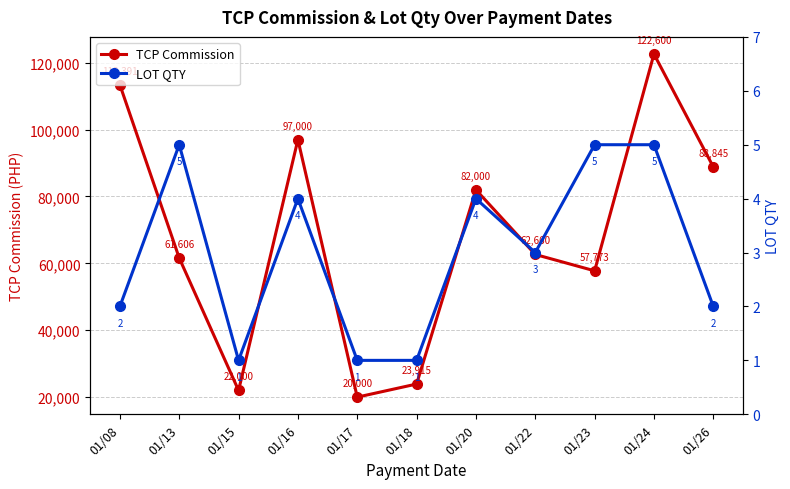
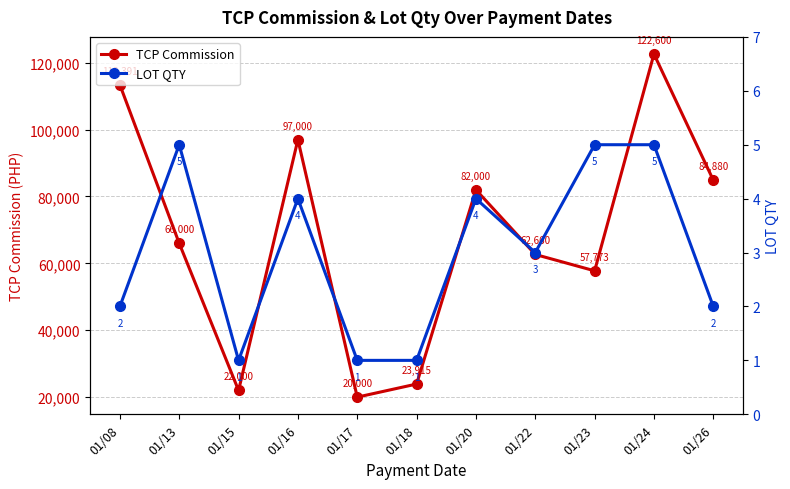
  {
    "TCP Commission": {
-     "01/13": "61,606",
+     "01/13": "66,000",
      "01/16": "97,000",
      "01/17": "20,000",
      "01/18": "23,915",
      "01/20": "82,000",
      "01/22": "62,660",
      "01/23": "57,773",
      "01/24": "122,600",
-     "01/26": "88,845"
+     "01/26": "84,880"
    },
    "LOT QTY": {
      "01/08": "2",
      "01/13": "5",
      "01/16": "4",
      "01/20": "4",
      "01/22": "3",
      "01/23": "5",
      "01/24": "5",
      "01/26": "2"
    }
  }
